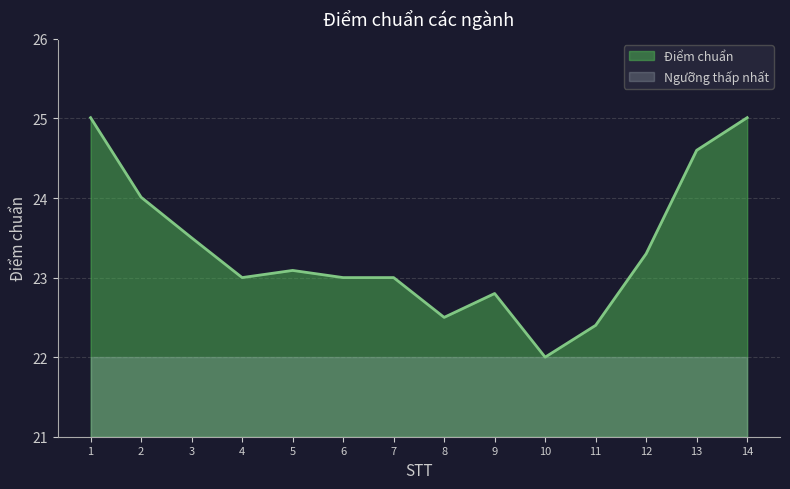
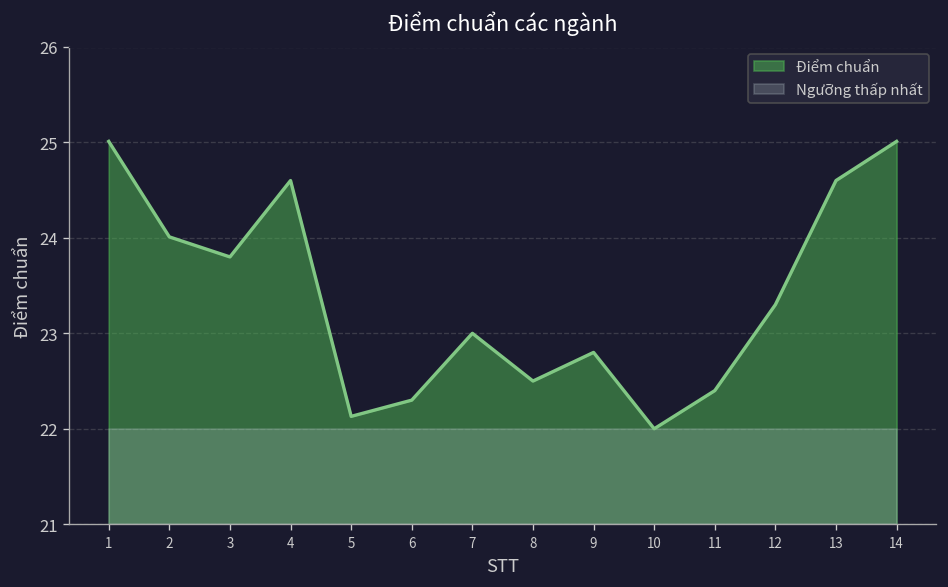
  {
    "Điểm chuẩn": {
      "1": 25.0,
      "2": 24.0,
-     "3": 23.5,
-     "4": 23.0,
-     "5": 23.1,
-     "6": 23.0,
+     "3": 23.8,
+     "4": 24.6,
+     "5": 22.1,
+     "6": 22.3,
      "7": 23.0,
      "8": 22.5,
      "9": 22.8,
      "11": 22.4,
      "12": 23.3,
      "13": 24.6,
      "14": 25.0
    },
    "Ngưỡng thấp nhất": {
      "1": 22.0,
      "2": 22.0,
      "3": 22.0,
      "4": 22.0,
      "5": 22.0,
      "6": 22.0,
      "7": 22.0,
      "8": 22.0,
      "9": 22.0,
      "11": 22.0,
      "12": 22.0,
      "13": 22.0,
      "14": 22.0
    }
  }
